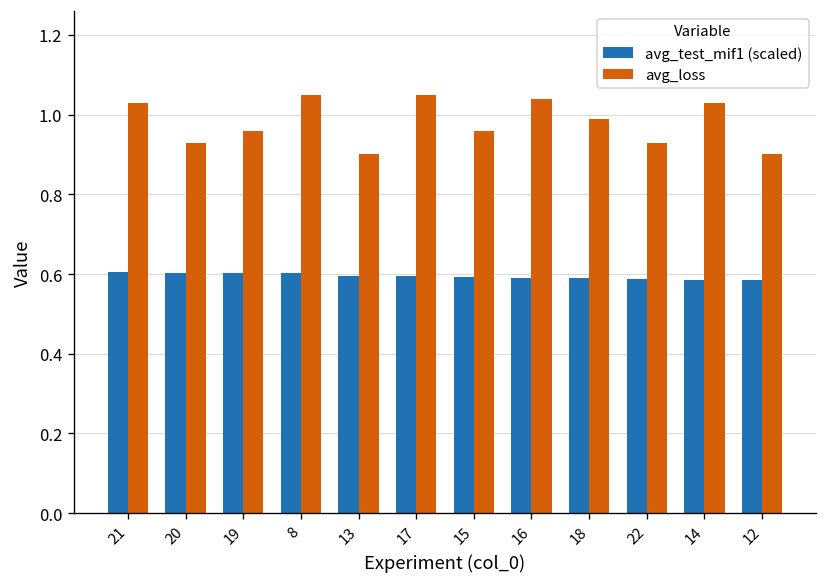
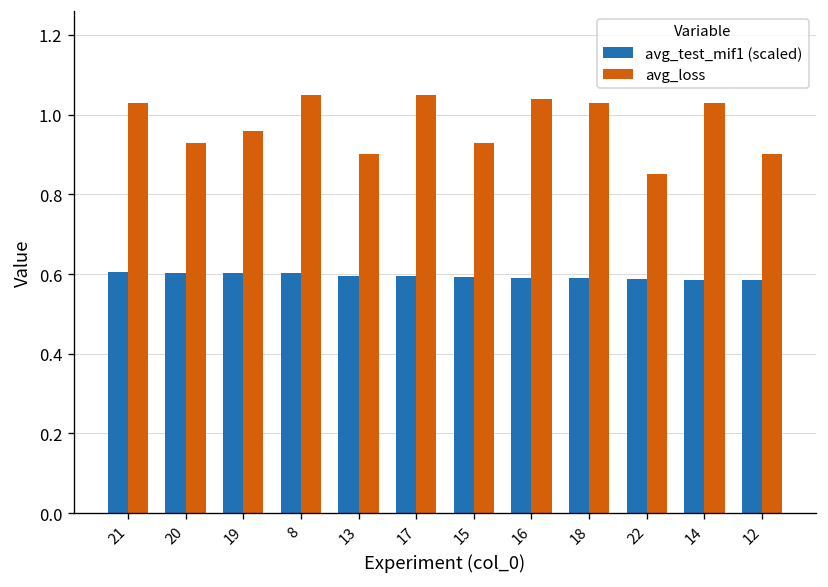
  {
    "avg_test_mif1 (scaled)": {
      "21": 0.60,
      "20": 0.60,
      "19": 0.60,
      "8": 0.60,
      "13": 0.59,
      "17": 0.59,
      "15": 0.59,
      "16": 0.59,
      "18": 0.59,
      "22": 0.59,
      "14": 0.59,
      "12": 0.59
    },
    "avg_loss": {
      "21": 1.03,
      "20": 0.93,
      "19": 0.96,
      "8": 1.05,
      "13": 0.90,
      "17": 1.05,
-     "15": 0.96,
+     "15": 0.93,
      "16": 1.04,
-     "18": 0.99,
-     "22": 0.93,
+     "18": 1.03,
+     "22": 0.85,
      "14": 1.03,
      "12": 0.90
    }
  }
